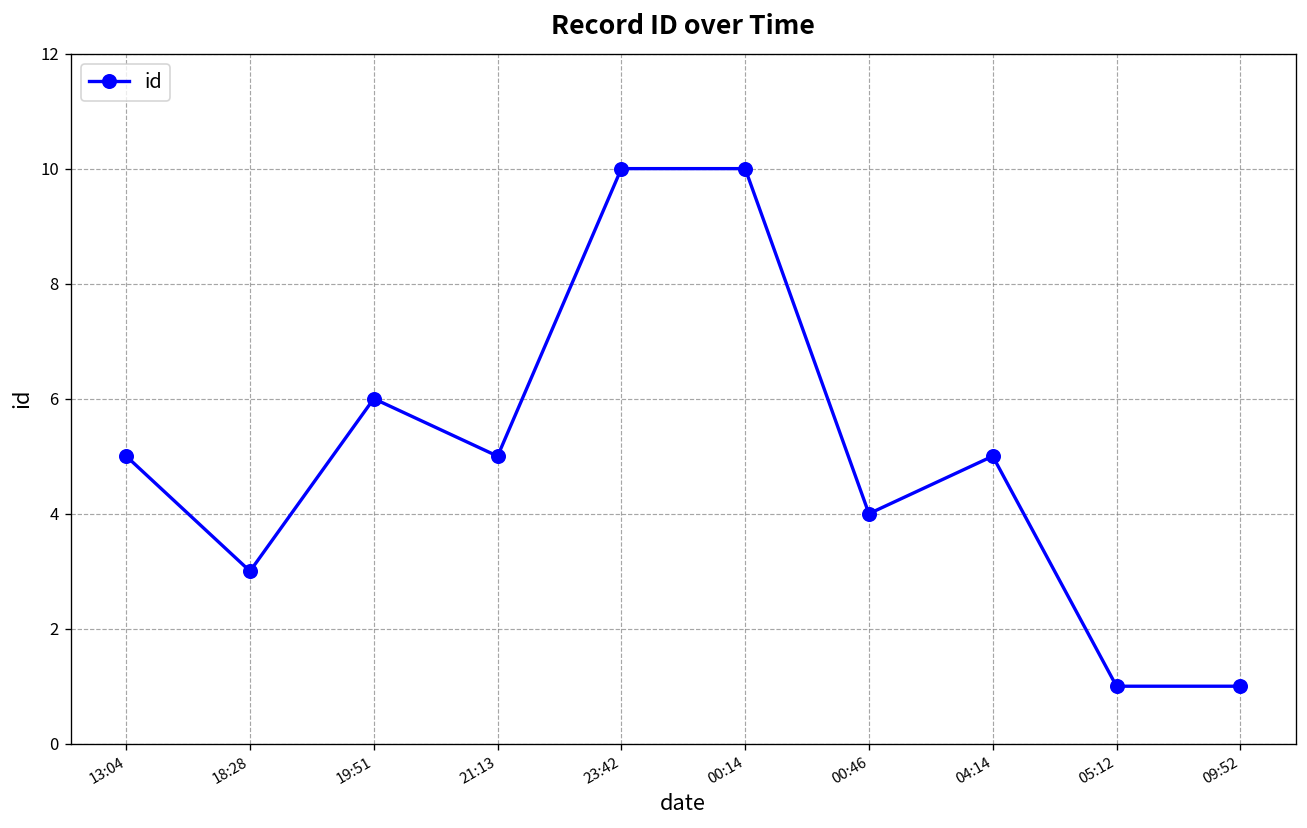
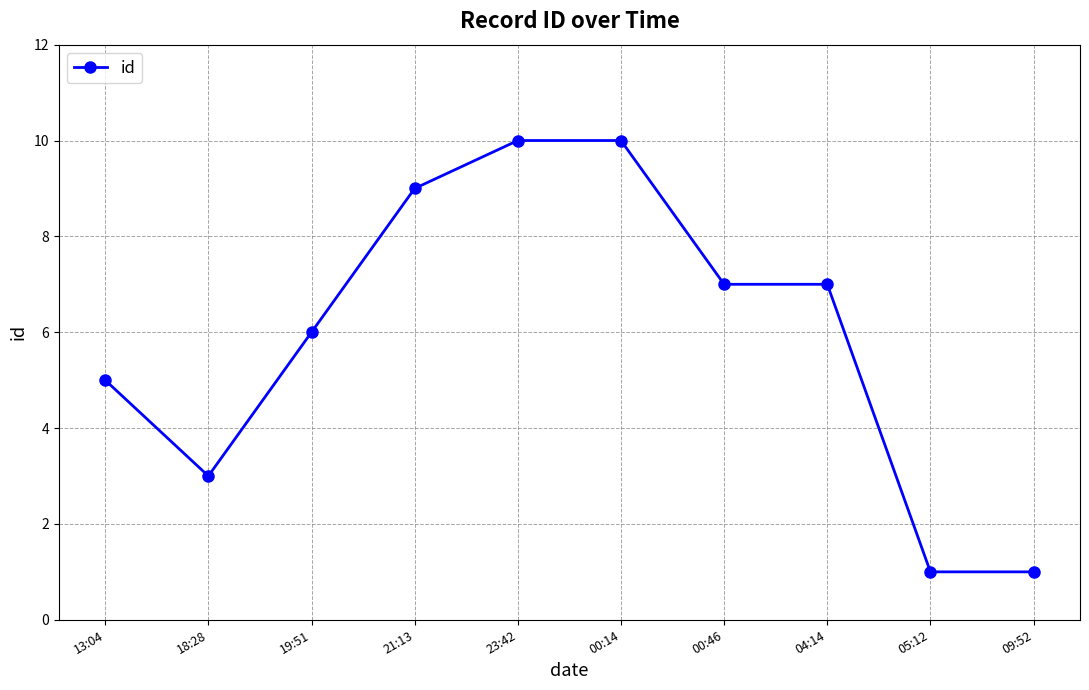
  {
    "13:04": 5,
    "18:28": 3,
    "19:51": 6,
-   "21:13": 5,
+   "21:13": 9,
    "23:42": 10,
    "00:14": 10,
-   "00:46": 4,
-   "04:14": 5,
+   "00:46": 7,
+   "04:14": 7,
    "05:12": 1,
    "09:52": 1
  }
